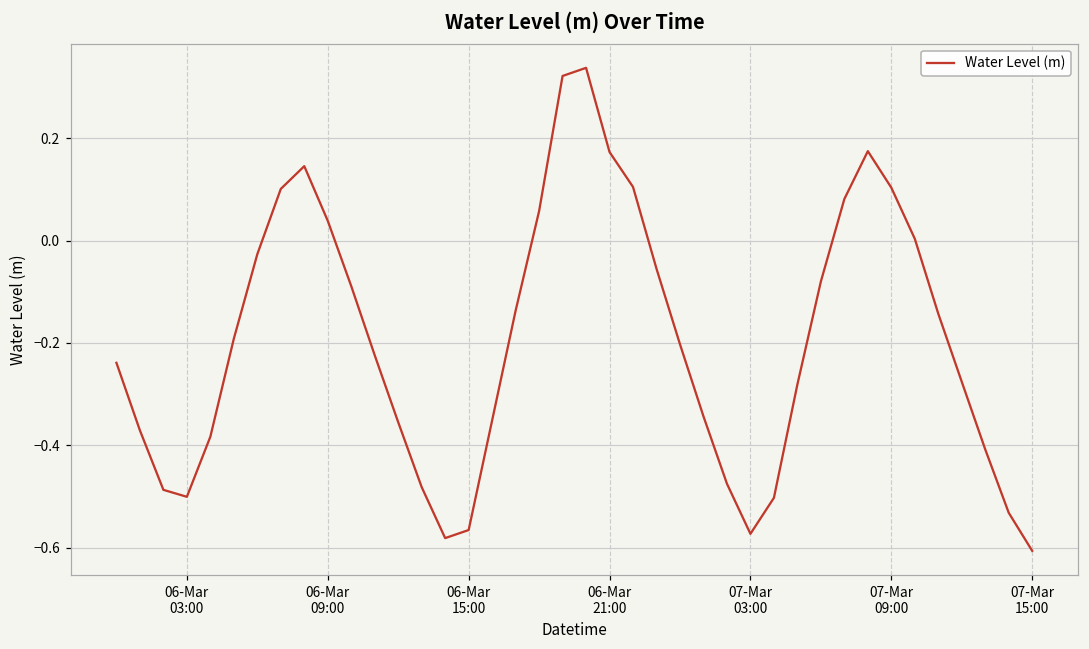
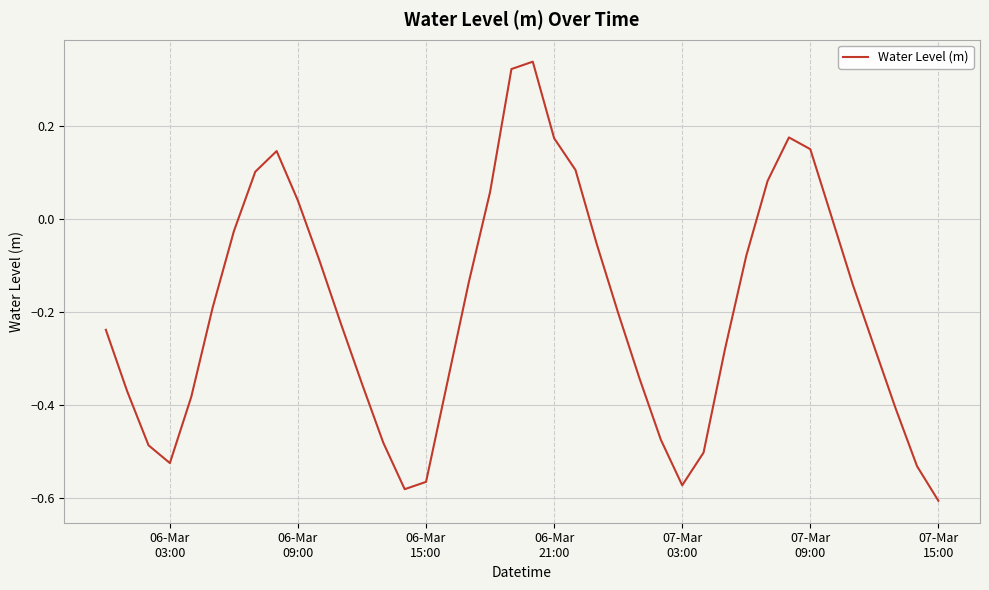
  {
-   "06-Mar 03:00": -0.50,
+   "06-Mar 03:00": -0.53,
    "06-Mar 09:00": 0.04,
    "06-Mar 15:00": -0.57,
    "06-Mar 21:00": 0.17,
    "07-Mar 03:00": -0.57,
-   "07-Mar 09:00": 0.10,
+   "07-Mar 09:00": 0.15,
    "07-Mar 15:00": -0.61
  }
